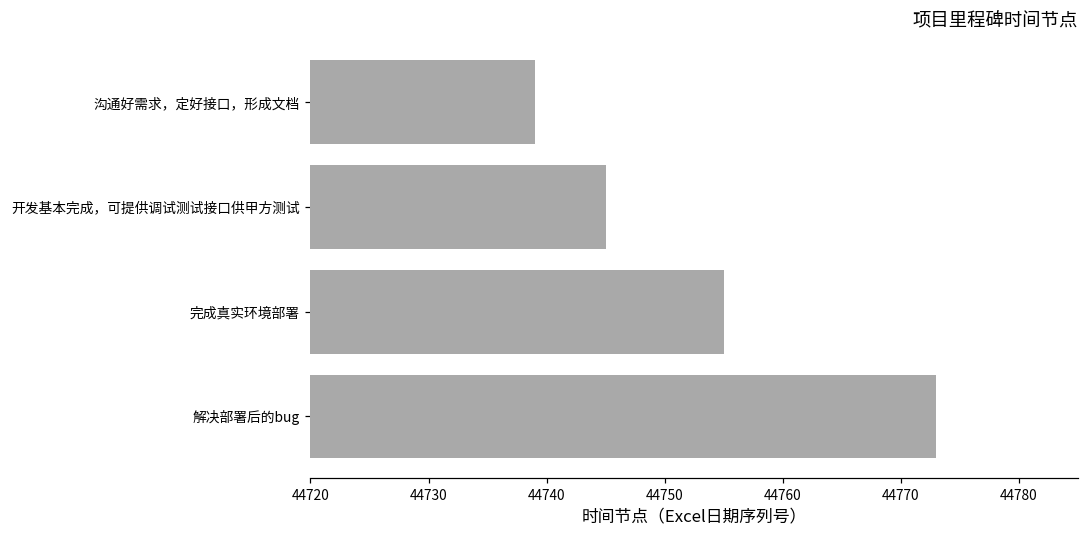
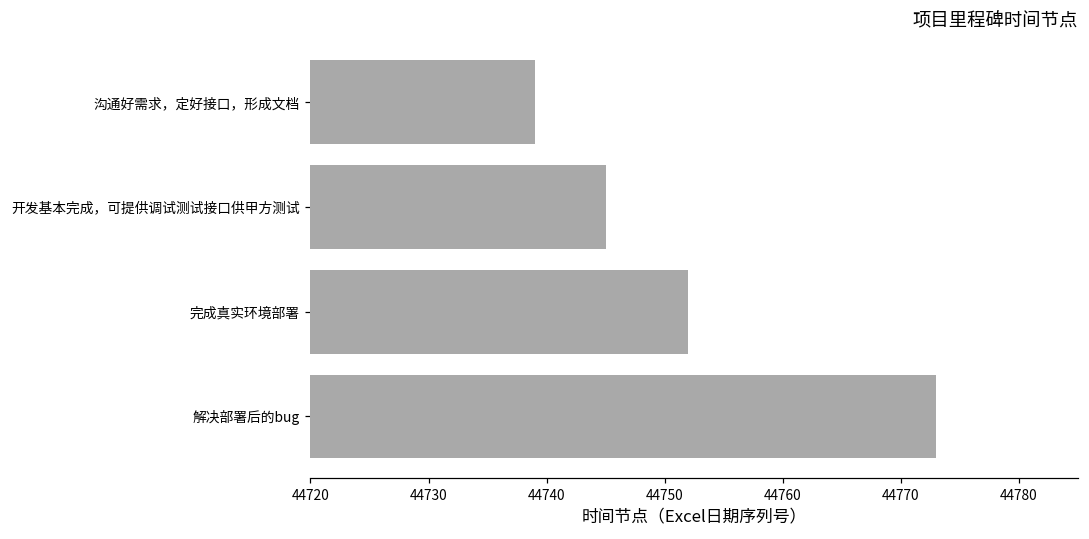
  {
    "沟通好需求，定好接口，形成文档": 44739,
    "开发基本完成，可提供调试测试接口供甲方测试": 44745,
-   "完成真实环境部署": 44755,
+   "完成真实环境部署": 44752,
    "解决部署后的bug": 44773
  }
